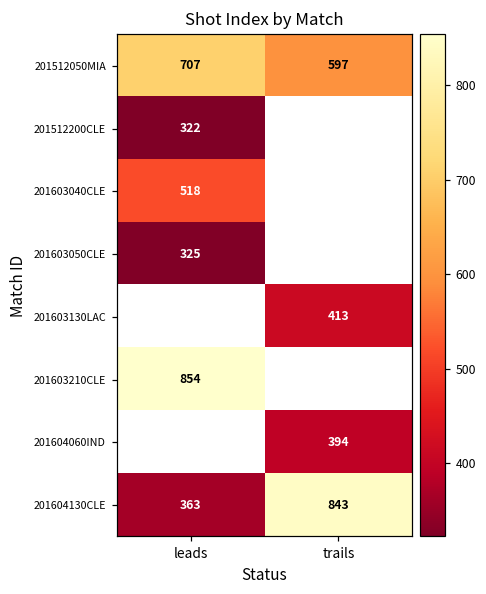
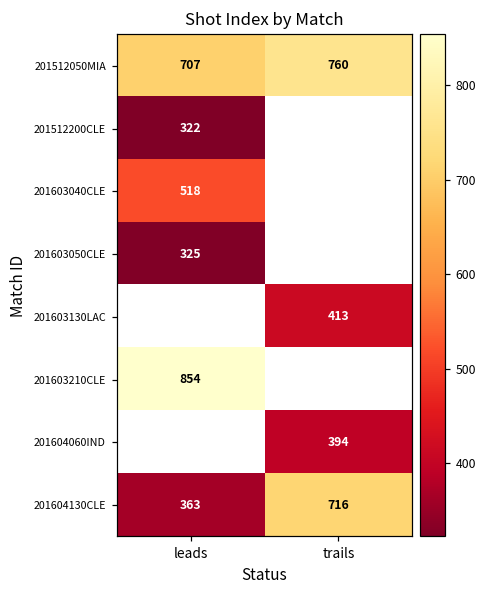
  {
    "201512050MIA": {
      "leads": 707,
-     "trails": 597
+     "trails": 760
    },
    "201512200CLE": {
      "leads": 322
    },
    "201603040CLE": {
      "leads": 518
    },
    "201603050CLE": {
      "leads": 325
    },
    "201603130LAC": {
      "trails": 413
    },
    "201603210CLE": {
      "leads": 854
    },
    "201604060IND": {
      "trails": 394
    },
    "201604130CLE": {
      "leads": 363,
-     "trails": 843
+     "trails": 716
    }
  }
